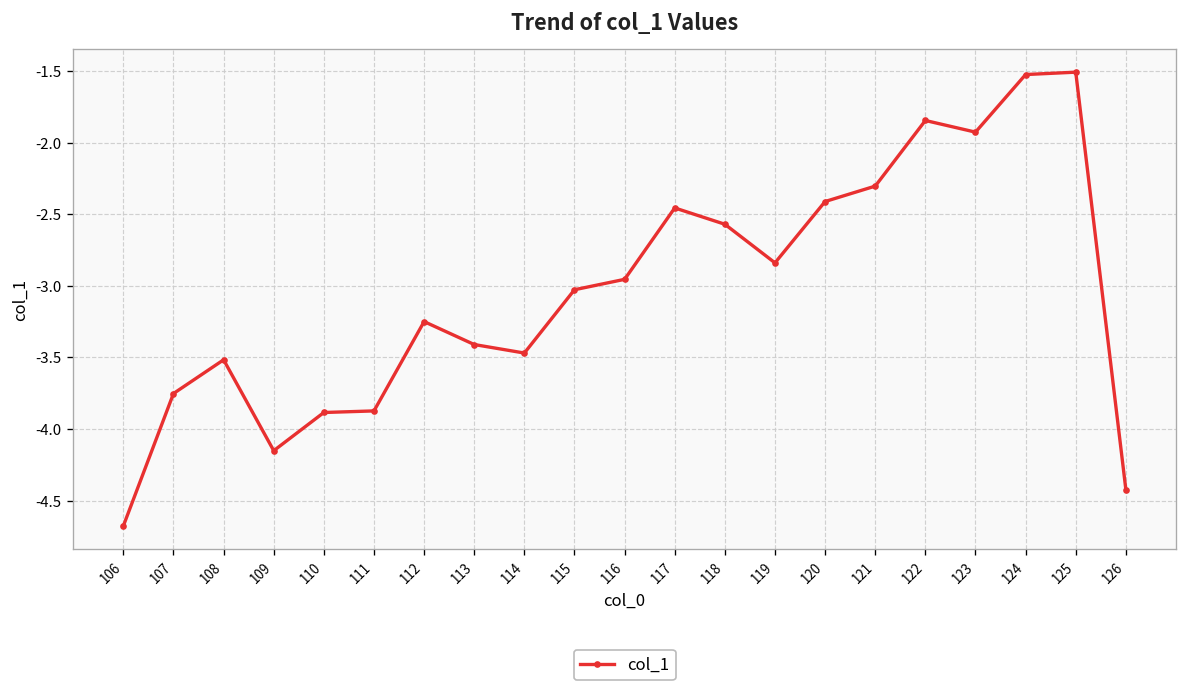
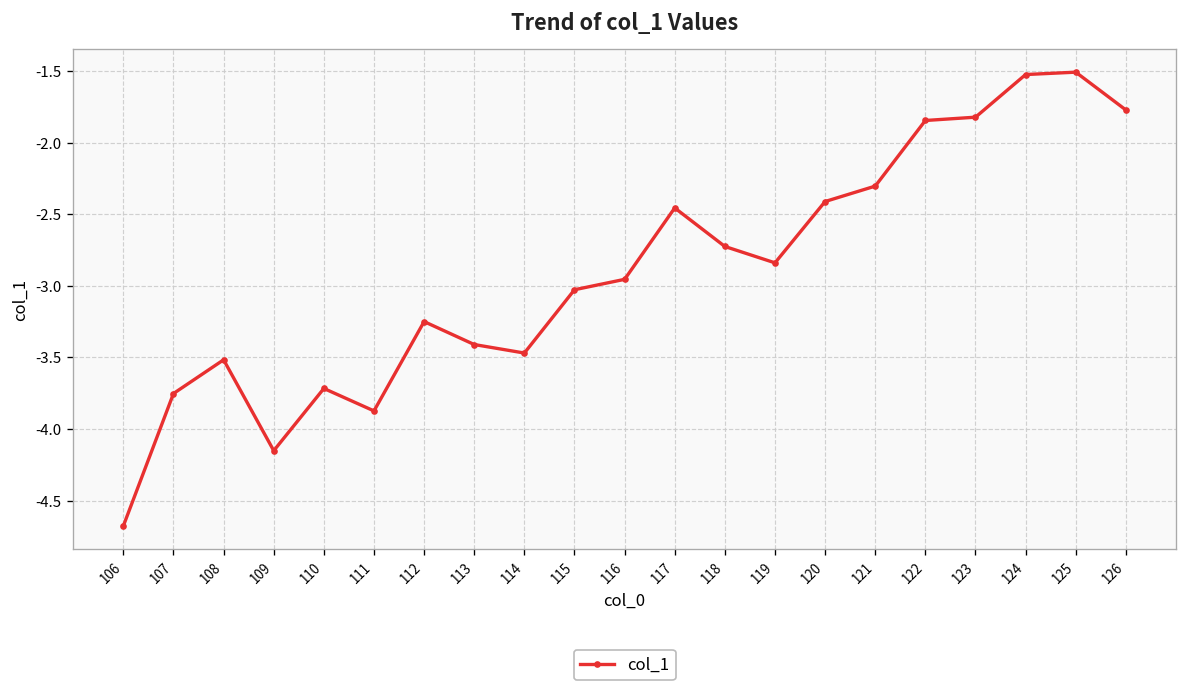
  {
    "106": -4.68,
    "107": -3.75,
    "108": -3.52,
    "109": -4.15,
-   "110": -3.88,
+   "110": -3.72,
    "111": -3.87,
    "112": -3.25,
    "113": -3.41,
    "114": -3.47,
    "115": -3.03,
    "116": -2.96,
    "117": -2.46,
-   "118": -2.57,
+   "118": -2.73,
    "119": -2.84,
    "120": -2.41,
    "121": -2.30,
    "122": -1.85,
-   "123": -1.93,
+   "123": -1.82,
    "124": -1.53,
    "125": -1.51,
-   "126": -4.42
+   "126": -1.77
  }
